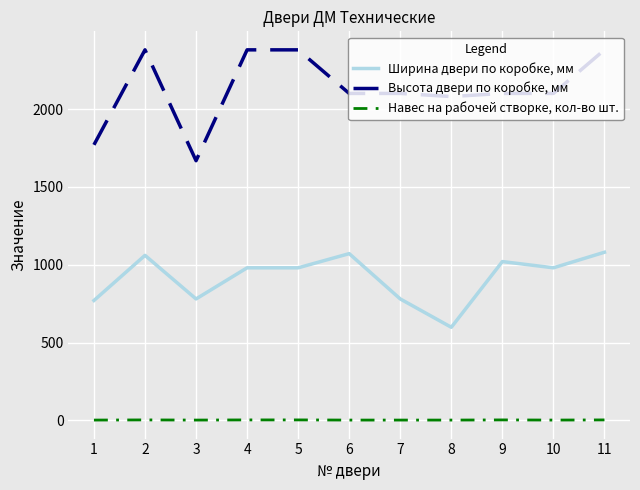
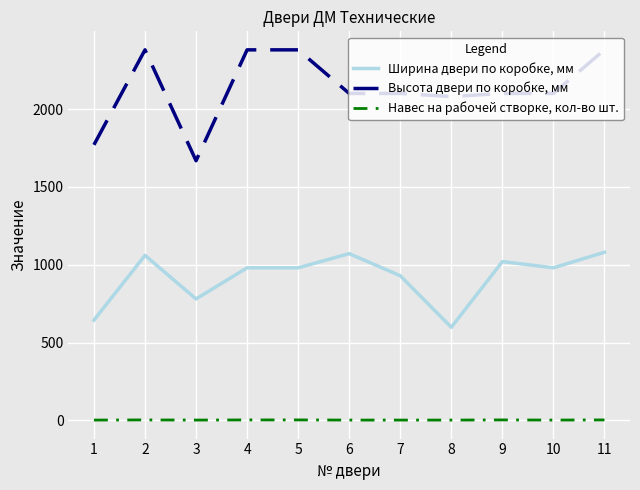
  {
    "Ширина двери по коробке, мм": {
-     "1": 770,
+     "1": 640,
      "2": 1060,
      "3": 780,
      "4": 980,
      "5": 980,
      "6": 1070,
-     "7": 780,
+     "7": 930,
      "8": 600,
      "9": 1020,
      "10": 980,
      "11": 1080
    },
    "Высота двери по коробке, мм": {
      "1": 1770,
      "2": 2380,
      "3": 1670,
      "4": 2380,
      "5": 2380
    },
    "Навес на рабочей створке, кол-во шт.": {
      "1": 0,
      "2": 0,
      "3": 0,
      "4": 0,
      "5": 0,
      "6": 0,
      "7": 0,
      "8": 0,
      "9": 0,
      "10": 0,
      "11": 0
    }
  }
